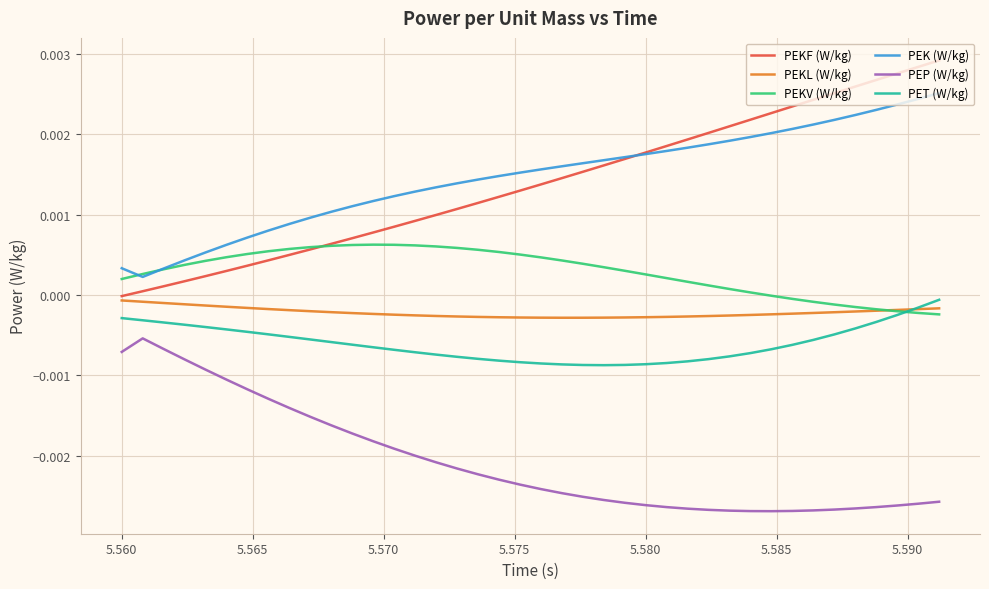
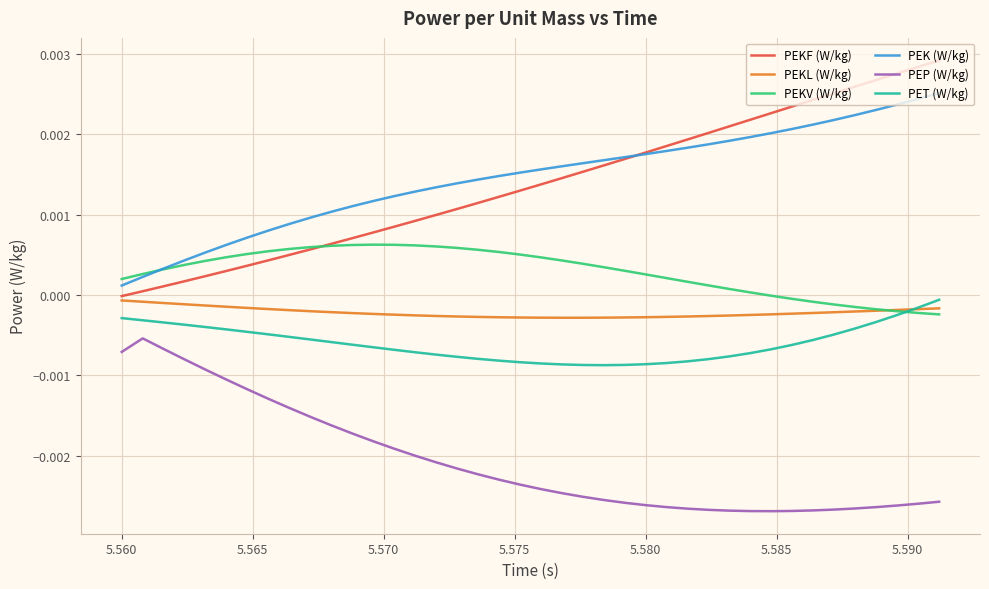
  {
    "PEK (W/kg)": {
-     "5.560": 0.0003
+     "5.560": 0.0001
    },
    "PEP (W/kg)": {
      "5.560": -0.0007,
      "5.580": -0.0026
    }
  }
